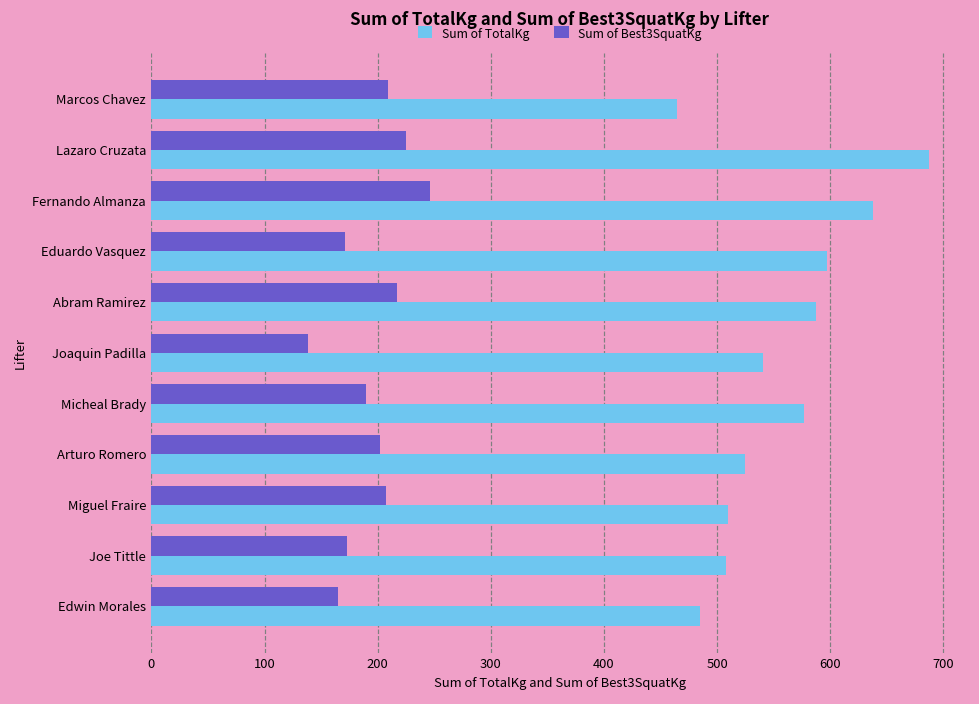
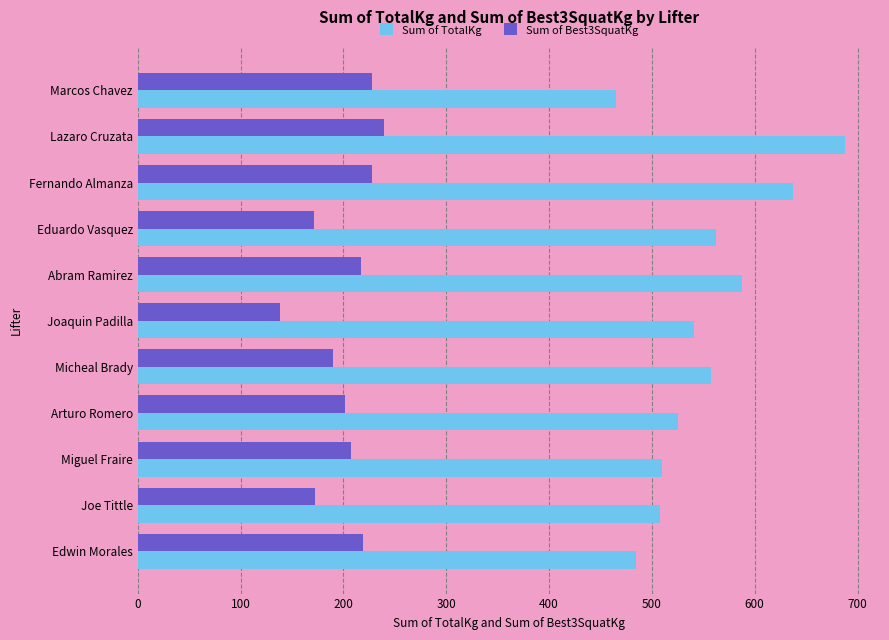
  {
    "Sum of TotalKg": {
      "Marcos Chavez": 465,
      "Lazaro Cruzata": 688,
      "Fernando Almanza": 638,
-     "Eduardo Vasquez": 598,
+     "Eduardo Vasquez": 562,
      "Abram Ramirez": 588,
      "Joaquin Padilla": 541,
-     "Micheal Brady": 577,
+     "Micheal Brady": 558,
      "Arturo Romero": 525,
      "Miguel Fraire": 510,
      "Joe Tittle": 508,
      "Edwin Morales": 485
    },
    "Sum of Best3SquatKg": {
-     "Marcos Chavez": 209,
-     "Lazaro Cruzata": 225,
-     "Fernando Almanza": 246,
+     "Marcos Chavez": 228,
+     "Lazaro Cruzata": 240,
+     "Fernando Almanza": 228,
      "Eduardo Vasquez": 171,
      "Abram Ramirez": 218,
      "Joaquin Padilla": 138,
      "Micheal Brady": 190,
      "Arturo Romero": 202,
      "Miguel Fraire": 208,
      "Joe Tittle": 173,
-     "Edwin Morales": 165
+     "Edwin Morales": 219
    }
  }
